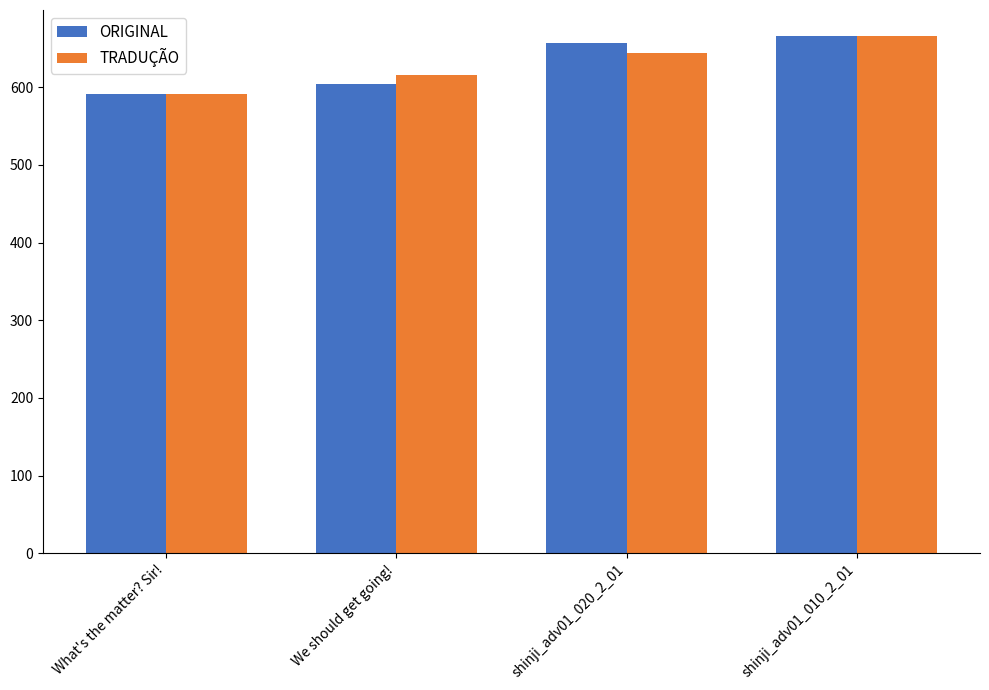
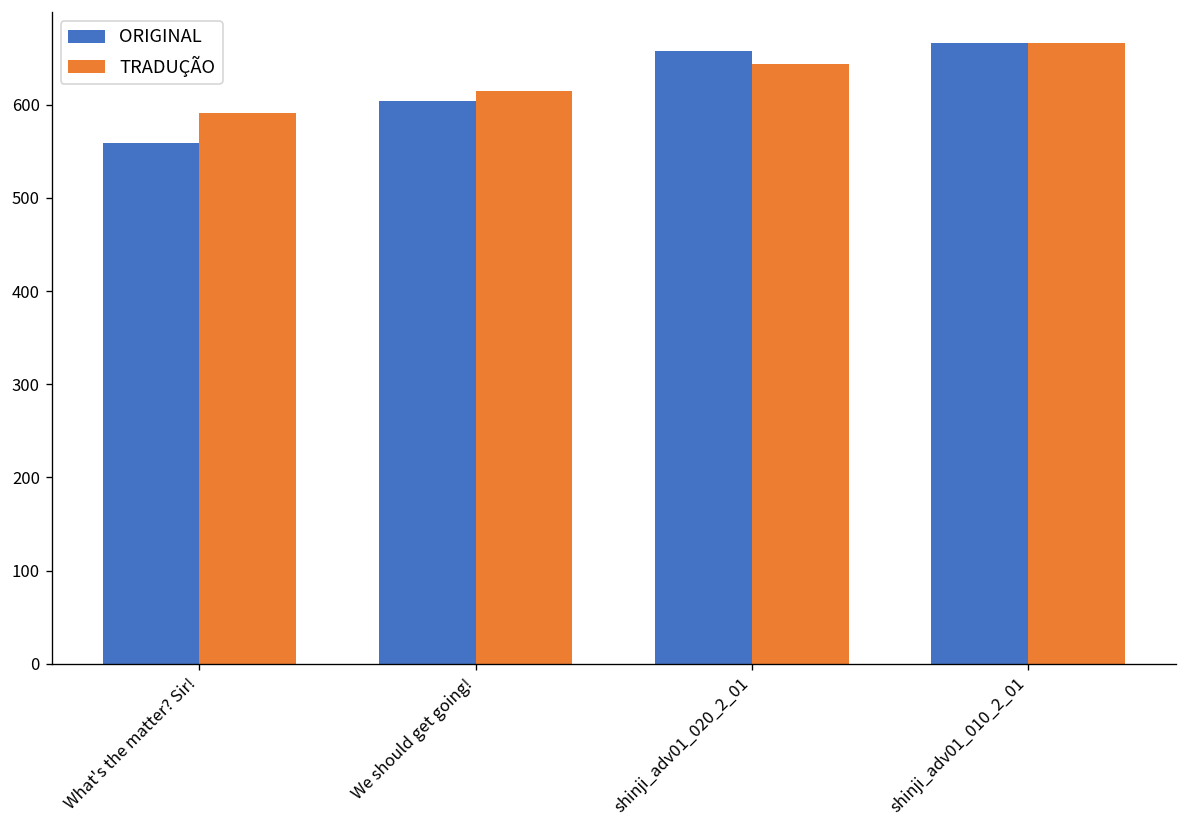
  {
    "ORIGINAL": {
-     "What's the matter? Sir!": 590,
+     "What's the matter? Sir!": 560,
      "We should get going!": 600,
      "shinji_adv01_020_2_01": 660,
      "shinji_adv01_010_2_01": 670
    },
    "TRADUÇÃO": {
      "What's the matter? Sir!": 590,
      "We should get going!": 620,
      "shinji_adv01_020_2_01": 640,
      "shinji_adv01_010_2_01": 670
    }
  }
